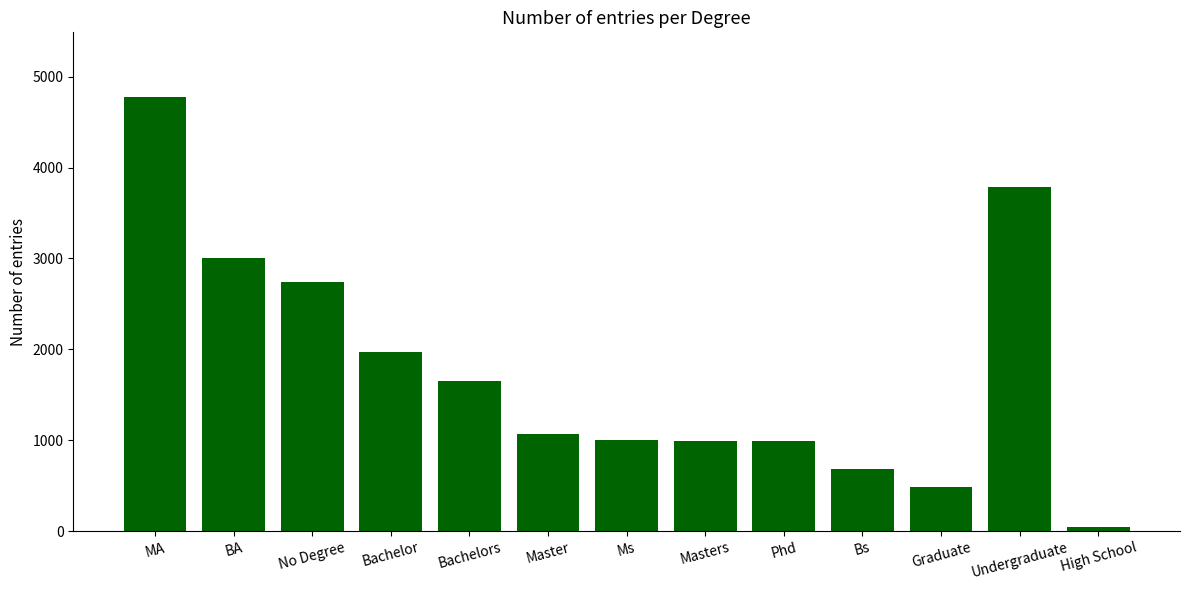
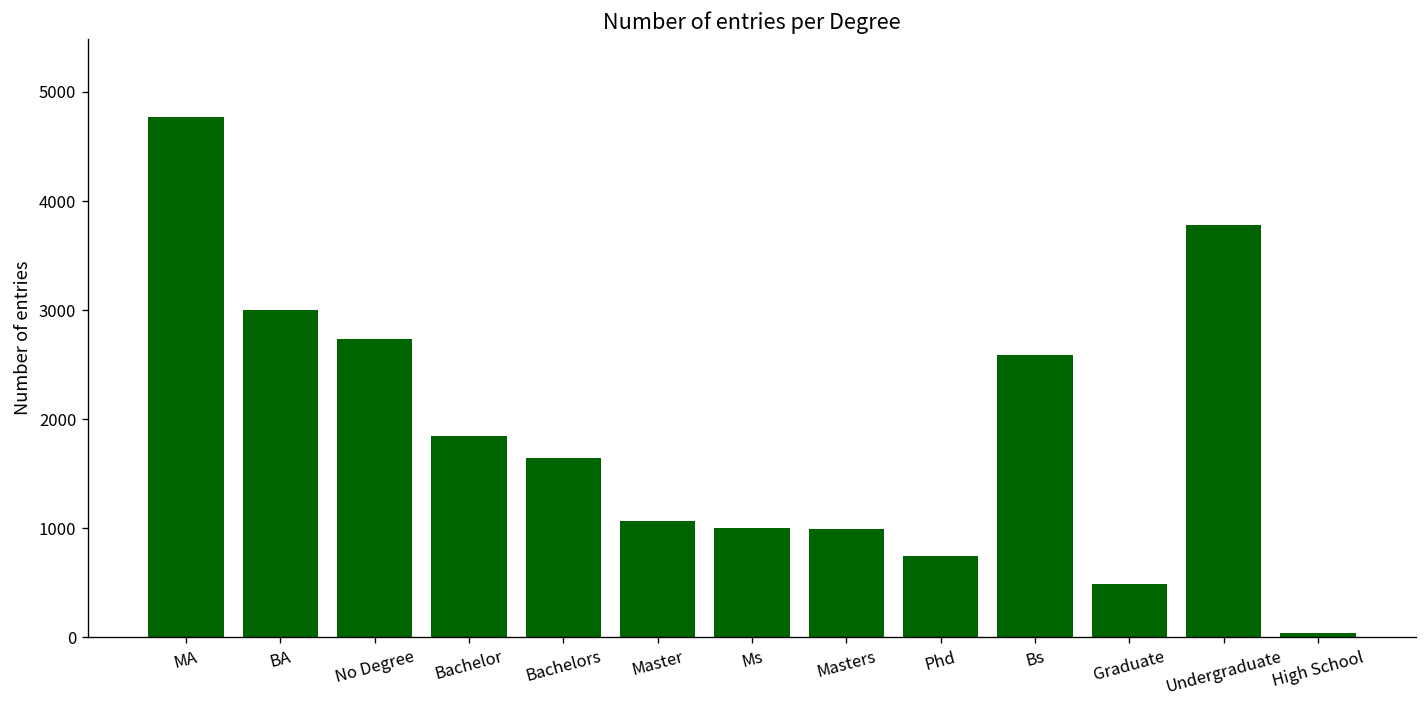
  {
    "MA": 4800,
    "BA": 3000,
    "No Degree": 2700,
-   "Bachelor": 2000,
+   "Bachelor": 1800,
    "Bachelors": 1600,
    "Master": 1100,
    "Ms": 1000,
    "Masters": 1000,
-   "Phd": 1000,
-   "Bs": 700,
+   "Phd": 700,
+   "Bs": 2600,
    "Graduate": 500,
    "Undergraduate": 3800,
    "High School": 0
  }
